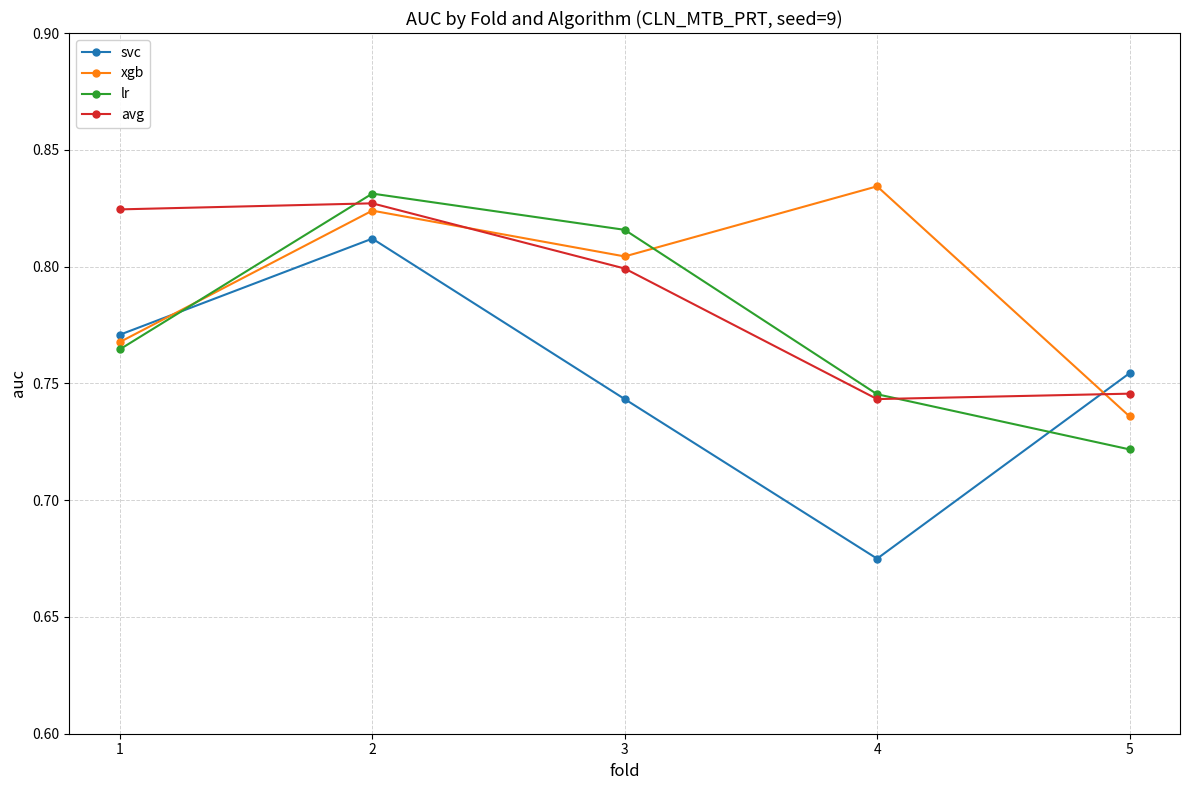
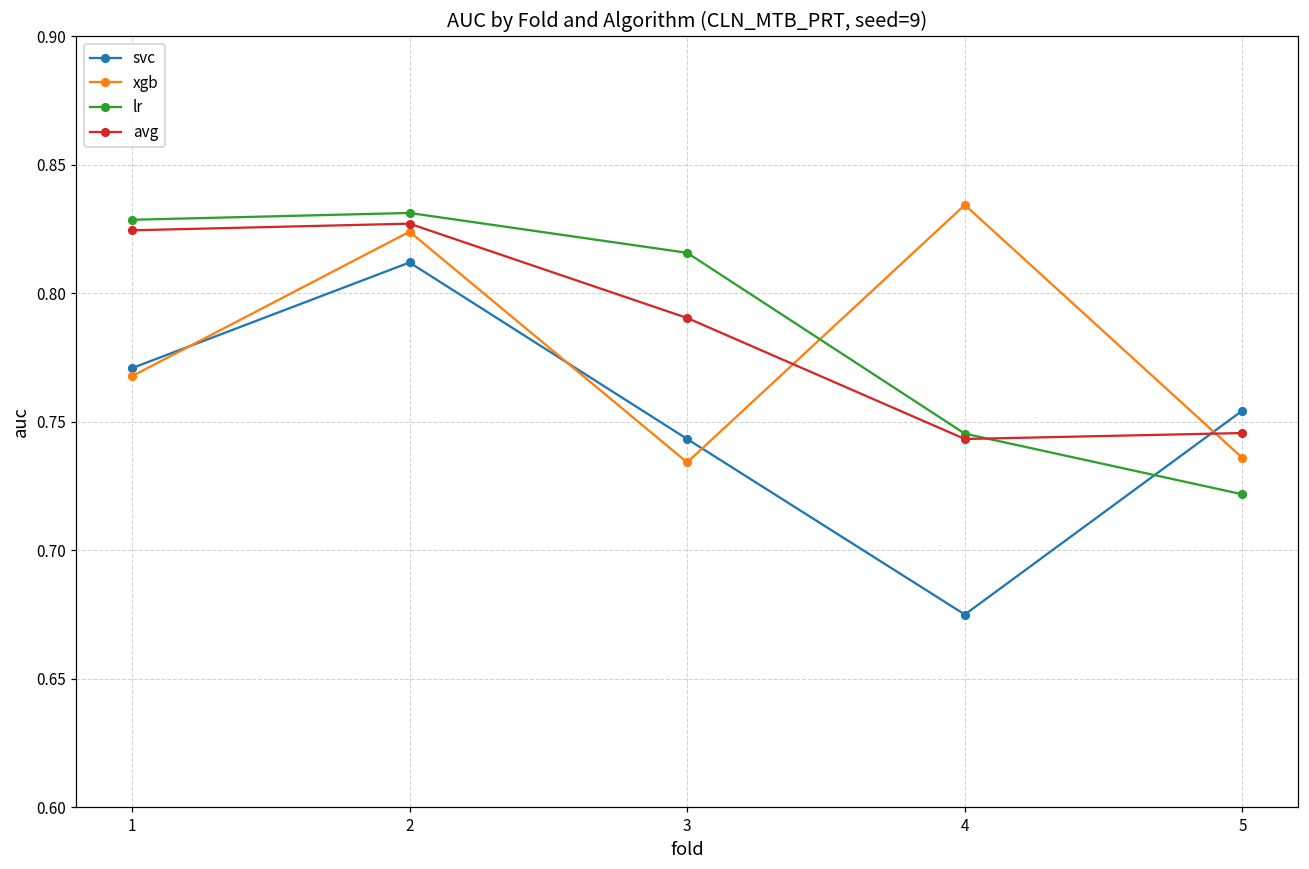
  {
    "svc": {
      "1": 0.771,
      "2": 0.812,
      "3": 0.743,
      "4": 0.675,
      "5": 0.754
    },
    "xgb": {
      "1": 0.768,
      "2": 0.824,
-     "3": 0.804,
+     "3": 0.734,
      "4": 0.834,
      "5": 0.736
    },
    "lr": {
-     "1": 0.765,
+     "1": 0.829,
      "2": 0.831,
      "3": 0.816,
      "4": 0.745,
      "5": 0.722
    },
    "avg": {
      "1": 0.824,
      "2": 0.827,
-     "3": 0.799,
+     "3": 0.790,
      "4": 0.743,
      "5": 0.746
    }
  }
